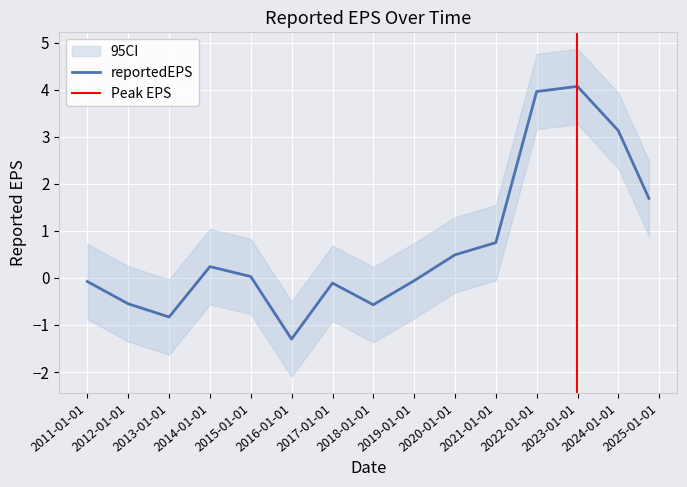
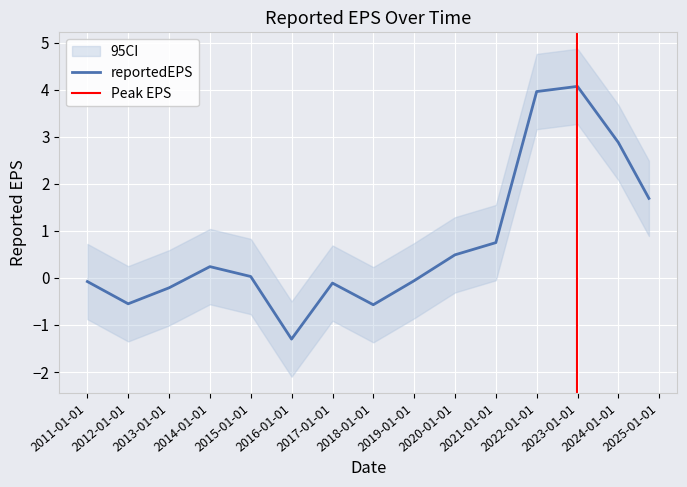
  {
    "reportedEPS": {
      "2011-01-01": -0.1,
      "2012-01-01": -0.6,
-     "2013-01-01": -0.8,
+     "2013-01-01": -0.2,
      "2014-01-01": 0.2,
      "2015-01-01": 0.0,
      "2016-01-01": -1.3,
      "2017-01-01": -0.1,
      "2018-01-01": -0.6,
      "2019-01-01": -0.1,
      "2020-01-01": 0.5,
      "2021-01-01": 0.8,
      "2022-01-01": 4.0,
      "2023-01-01": 4.1,
-     "2024-01-01": 3.1
+     "2024-01-01": 2.9
    }
  }
